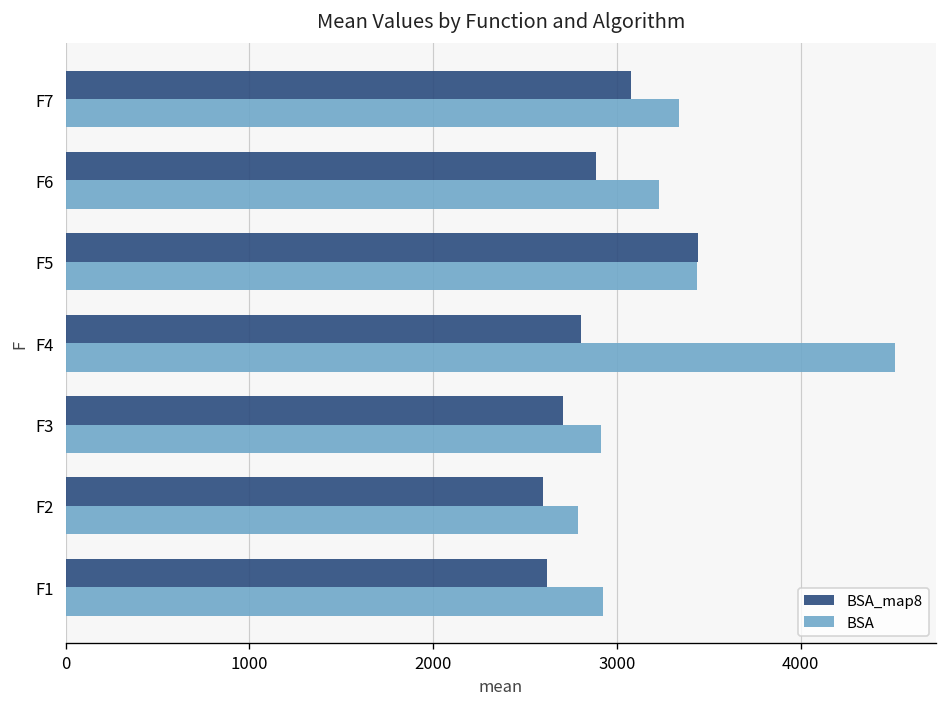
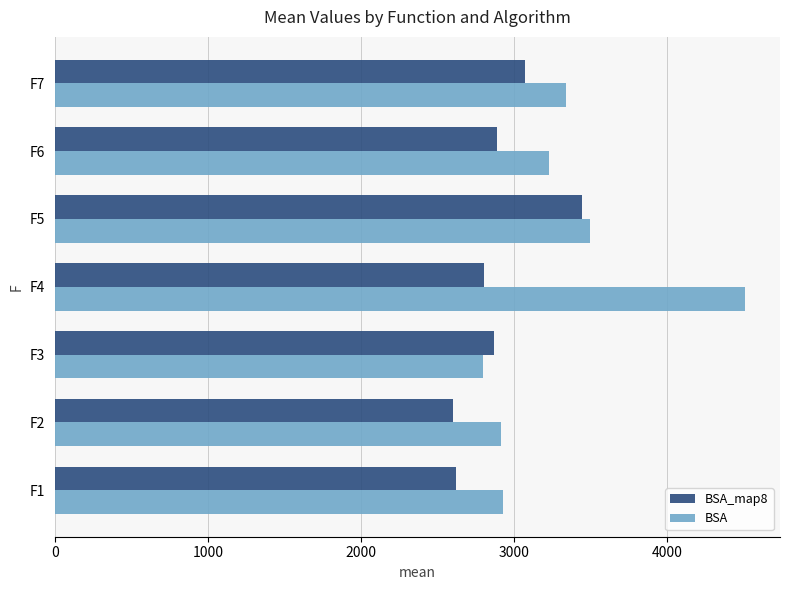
  {
    "BSA_map8": {
      "F7": 3070,
      "F6": 2890,
      "F5": 3440,
      "F4": 2810,
-     "F3": 2710,
+     "F3": 2870,
      "F2": 2600,
      "F1": 2620
    },
    "BSA": {
      "F7": 3340,
      "F6": 3230,
-     "F5": 3440,
+     "F5": 3500,
      "F4": 4510,
-     "F3": 2920,
-     "F2": 2790,
+     "F3": 2800,
+     "F2": 2910,
      "F1": 2930
    }
  }
